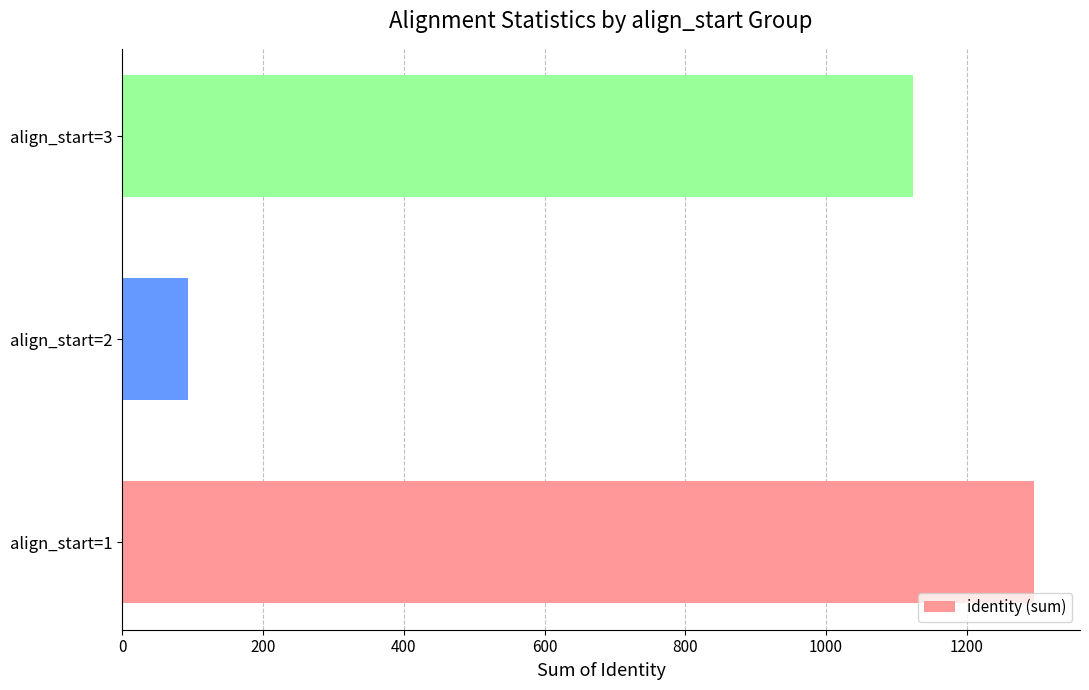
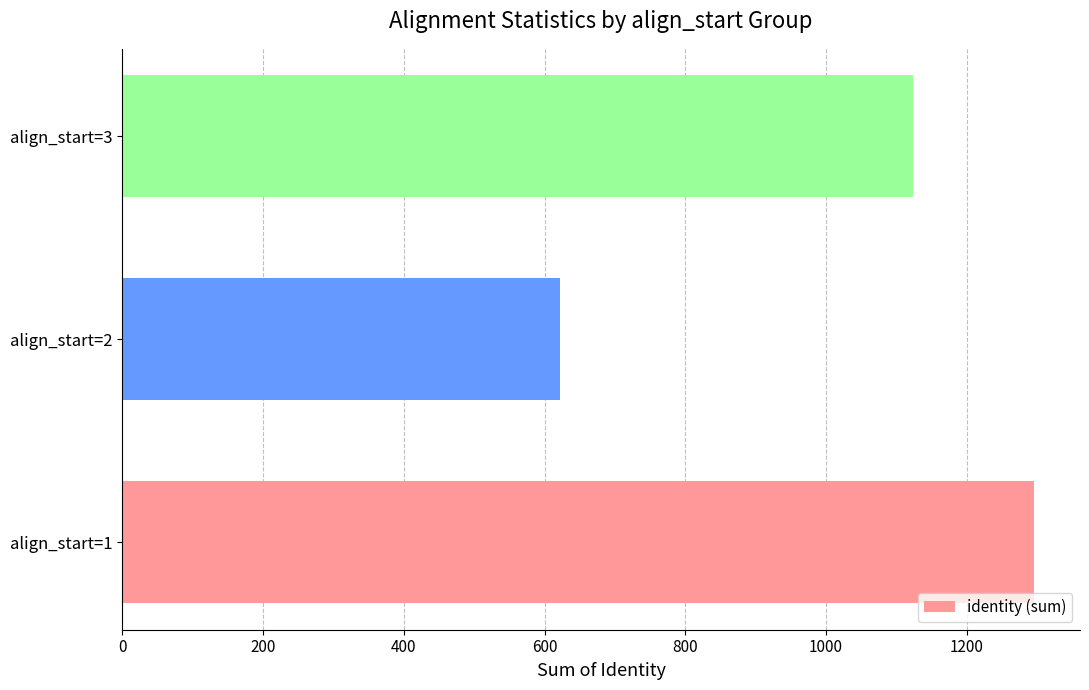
  {
    "align_start=3": 1120,
-   "align_start=2": 90,
+   "align_start=2": 620,
    "align_start=1": 1300
  }
